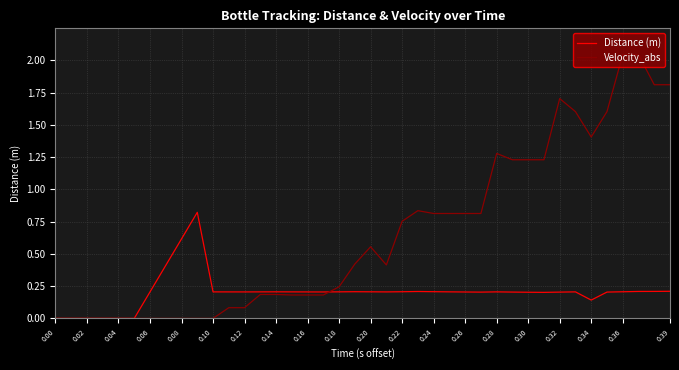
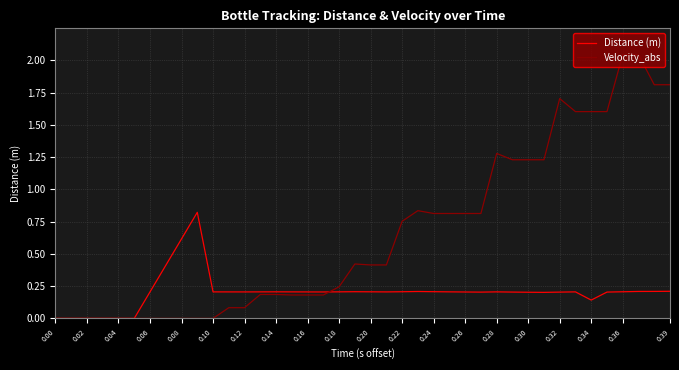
  {
    "Distance (m)": {
      "0.06": 0.21,
      "0.08": 0.62,
      "0.10": 0.21,
      "0.12": 0.21,
      "0.14": 0.21,
      "0.16": 0.21,
      "0.18": 0.21,
      "0.20": 0.21,
      "0.22": 0.21,
      "0.24": 0.21,
      "0.26": 0.20,
      "0.28": 0.21,
      "0.30": 0.20,
      "0.32": 0.20,
      "0.34": 0.14,
      "0.36": 0.21,
      "0.39": 0.21
    },
    "Velocity_abs": {
      "0.06": 0.00,
      "0.08": 0.00,
      "0.10": 0.00,
      "0.12": 0.08,
      "0.14": 0.19,
      "0.16": 0.18,
      "0.18": 0.25,
-     "0.20": 0.56,
+     "0.20": 0.41,
      "0.22": 0.75,
      "0.24": 0.81,
      "0.26": 0.81,
      "0.28": 1.28,
      "0.30": 1.23,
      "0.32": 1.70,
-     "0.34": 1.41,
+     "0.34": 1.60,
      "0.39": 1.81
    }
  }
